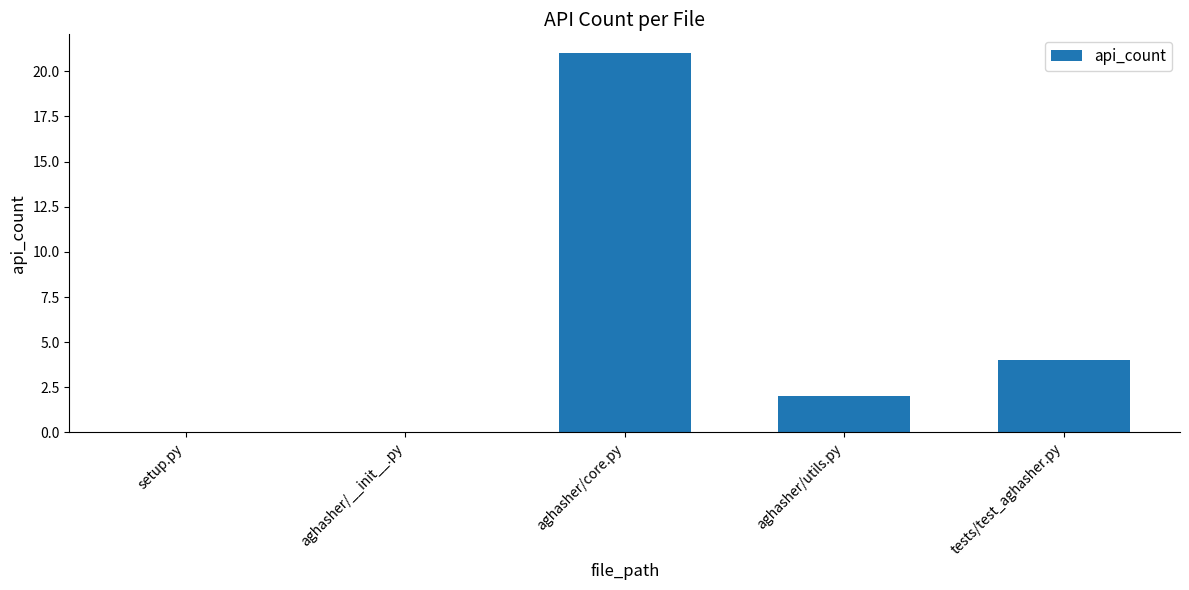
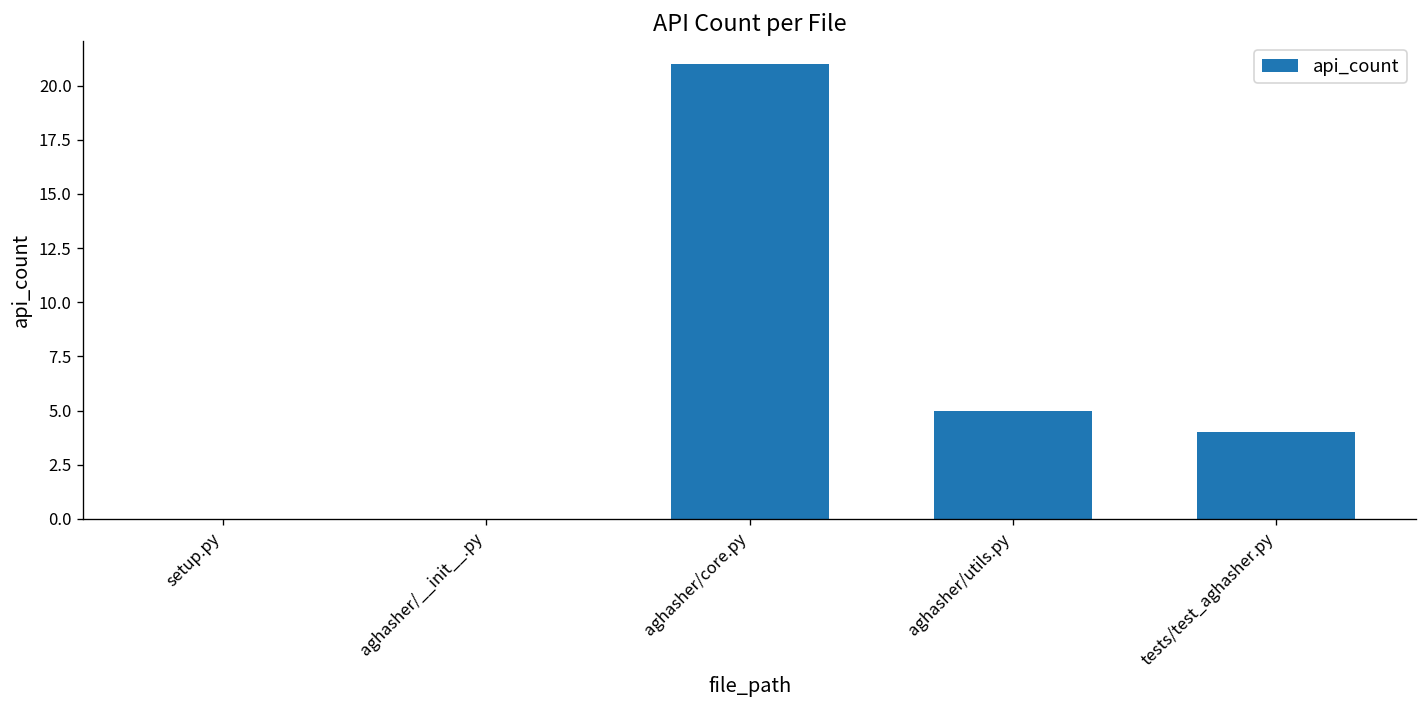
  {
    "setup.py": 0,
    "aghasher/__init__.py": 0,
    "aghasher/core.py": 21,
-   "aghasher/utils.py": 2,
+   "aghasher/utils.py": 5,
    "tests/test_aghasher.py": 4
  }
